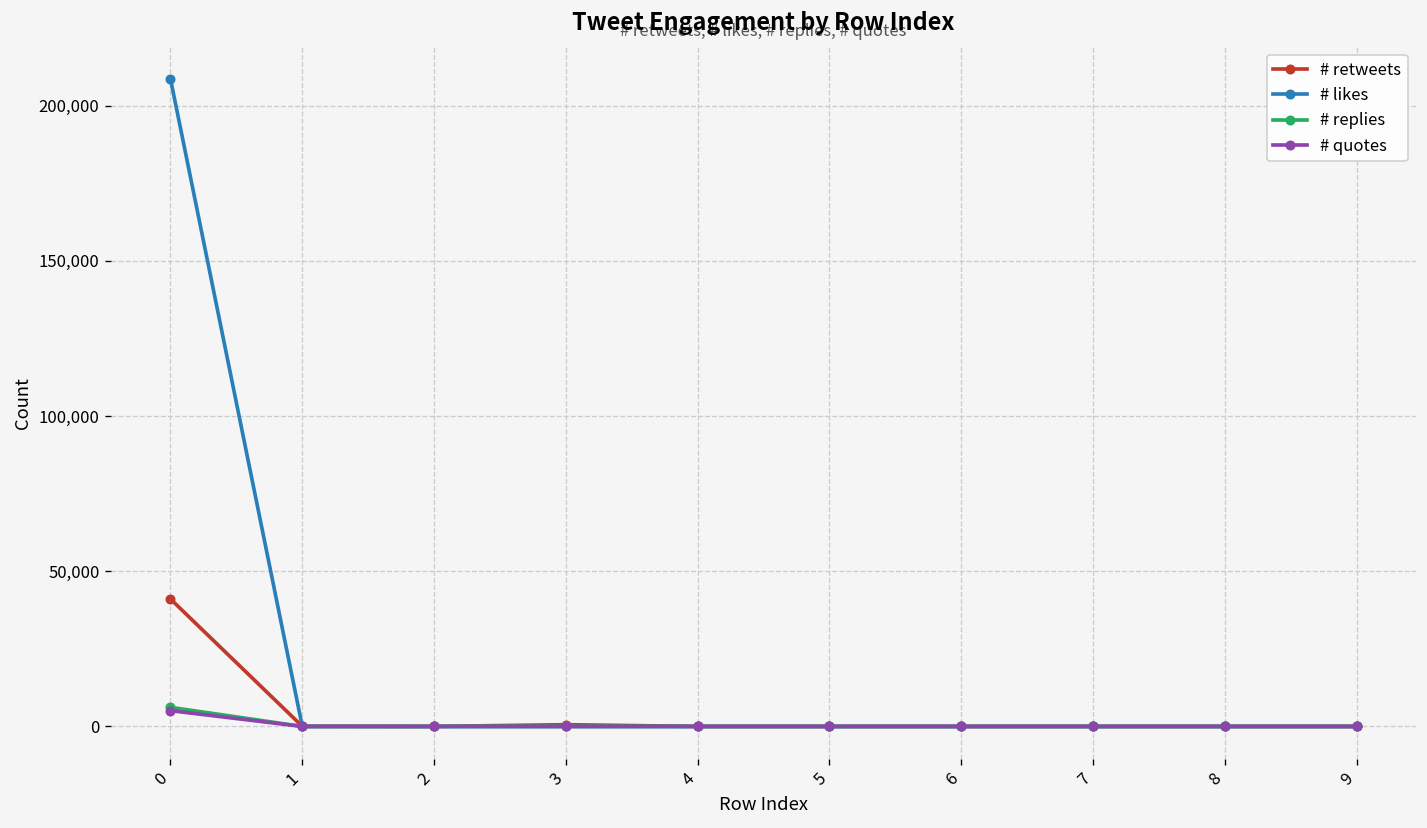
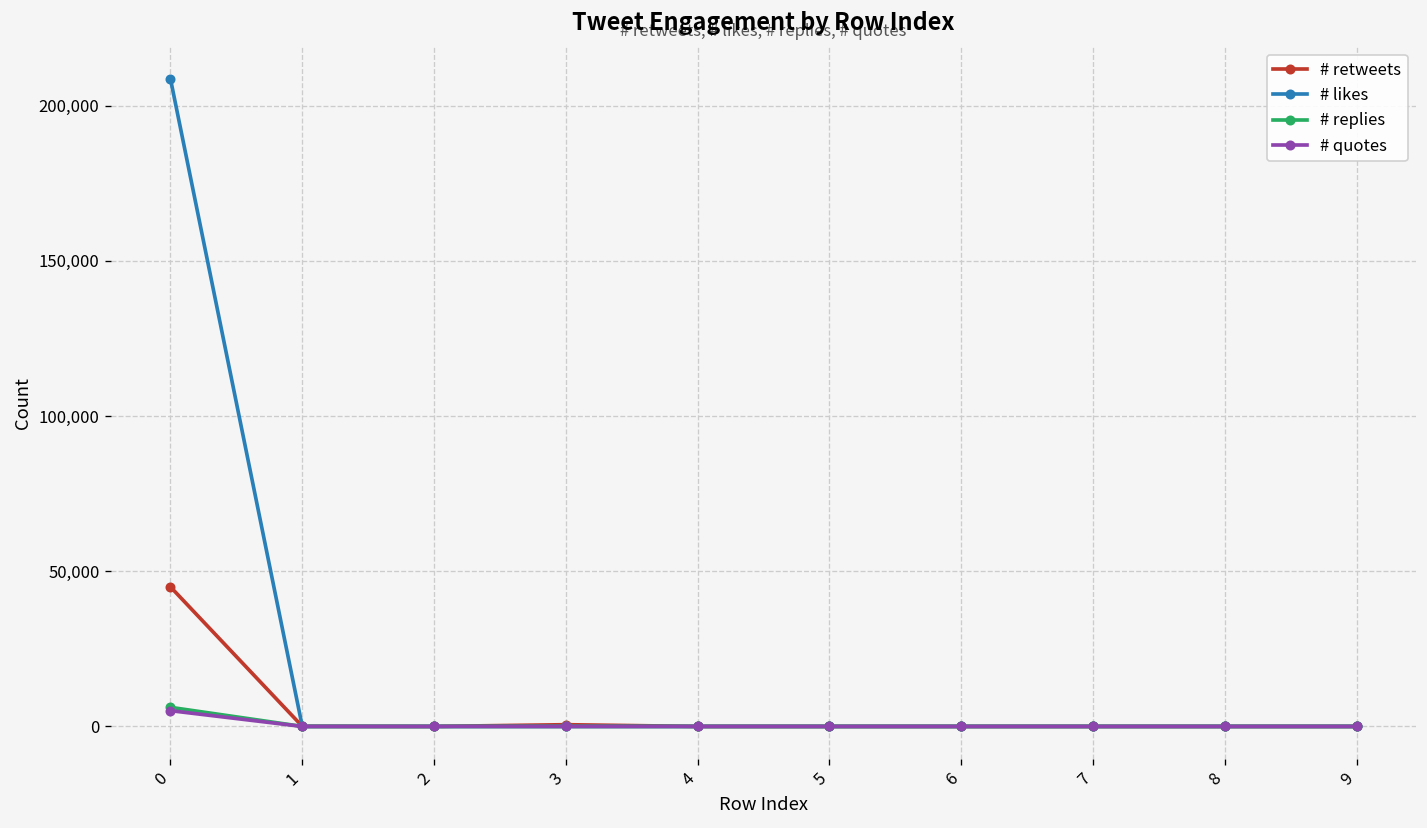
  {
    "# retweets": {
-     "0": "41,000"
+     "0": "45,000"
    },
    "# likes": {
      "0": "209,000"
    },
    "# replies": {
      "0": "6,000"
    },
    "# quotes": {
      "0": "5,000"
    }
  }
